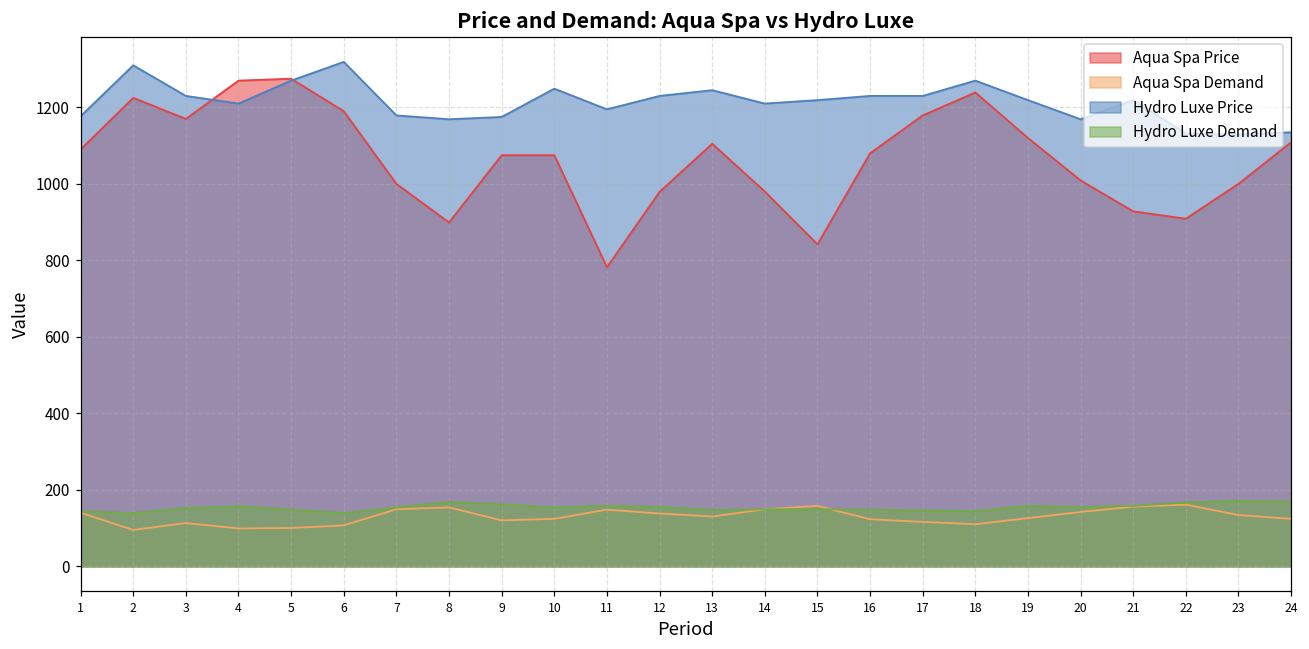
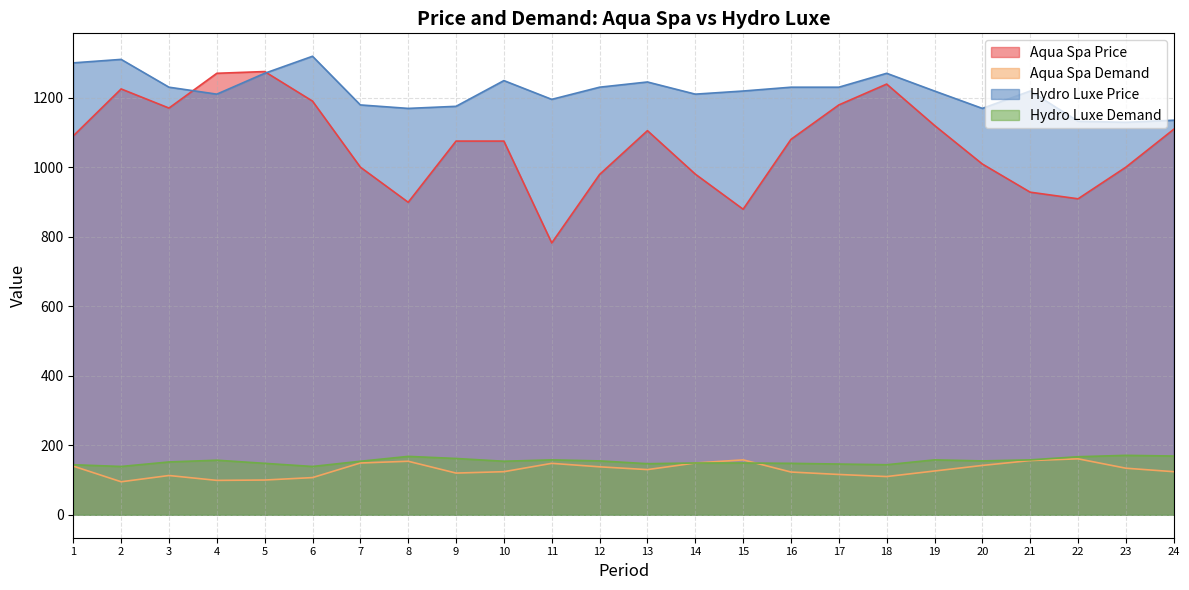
  {
    "Aqua Spa Price": {
      "1": 1090,
      "2": 1230,
      "3": 1170,
      "4": 1270,
      "6": 1190,
      "7": 1000,
      "8": 900,
      "9": 1080,
      "10": 1080,
      "11": 780,
      "12": 980,
      "13": 1110,
      "14": 980,
-     "15": 840,
+     "15": 880,
      "16": 1080,
      "17": 1180,
      "18": 1240,
      "19": 1120,
      "20": 1010,
      "21": 930,
      "22": 910,
      "23": 1000,
      "24": 1110
    },
    "Aqua Spa Demand": {
      "2": 100,
      "3": 110,
      "4": 100,
      "5": 100,
      "6": 110,
      "8": 150,
      "9": 120,
      "10": 120,
      "11": 150,
      "12": 140,
      "13": 130,
      "15": 160,
      "16": 120,
      "17": 120,
      "18": 110,
      "19": 130,
      "20": 140,
      "23": 130,
      "24": 120
    },
    "Hydro Luxe Price": {
-     "1": 1180,
+     "1": 1300,
      "2": 1310,
      "3": 1230,
      "4": 1210,
      "6": 1320,
      "7": 1180,
      "8": 1170,
      "9": 1180,
      "10": 1250,
      "11": 1200,
      "12": 1230,
      "13": 1250,
      "14": 1210,
      "15": 1220,
      "16": 1230,
      "17": 1230,
      "18": 1270,
      "19": 1220,
      "20": 1170,
      "24": 1140
    },
    "Hydro Luxe Demand": {
      "2": 140,
      "3": 150,
      "4": 160,
      "5": 150,
      "6": 140,
      "8": 170,
      "9": 160,
      "10": 150,
      "11": 160,
      "12": 160,
      "13": 150,
      "15": 150,
      "16": 150,
      "17": 150,
      "18": 140,
      "19": 160,
      "20": 160,
      "23": 170,
      "24": 170
    }
  }
